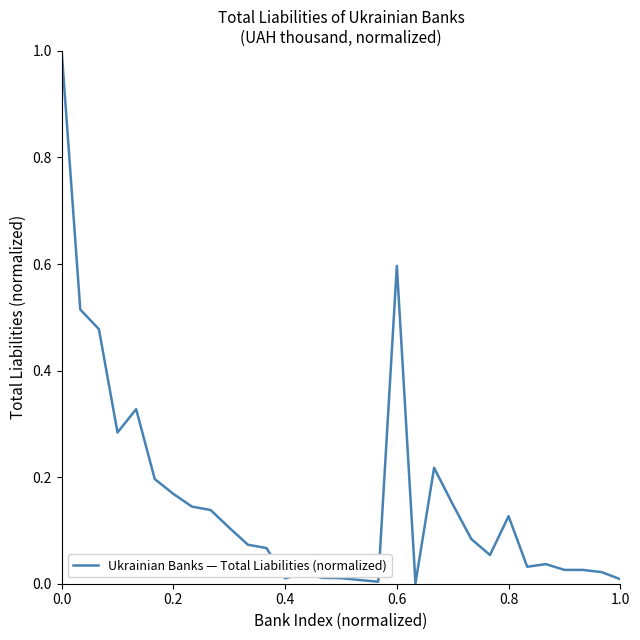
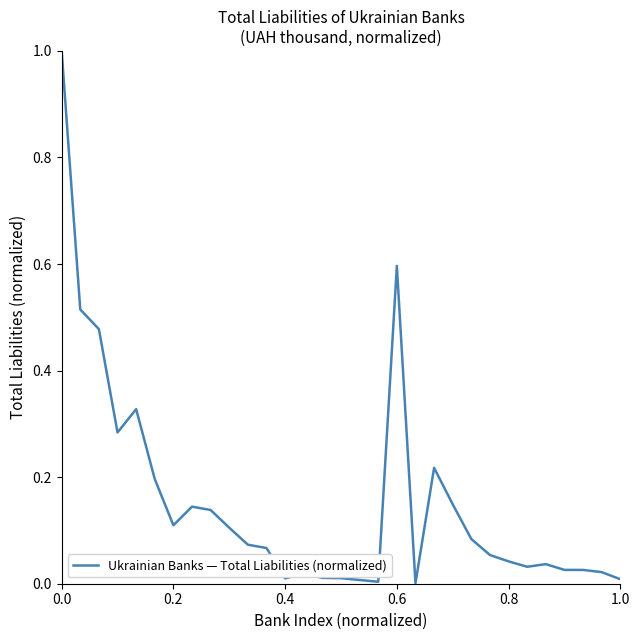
  {
    "0.0": 1.00,
-   "0.2": 0.17,
+   "0.2": 0.11,
    "0.4": 0.01,
    "0.6": 0.60,
-   "0.8": 0.13,
+   "0.8": 0.04,
    "1.0": 0.01
  }
